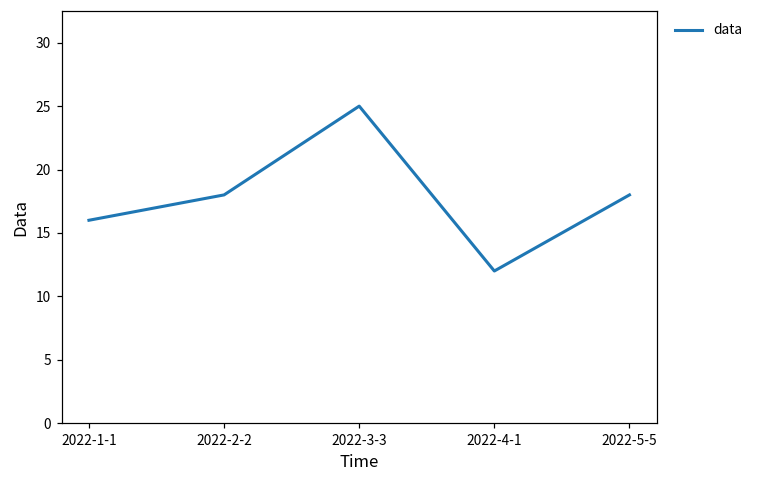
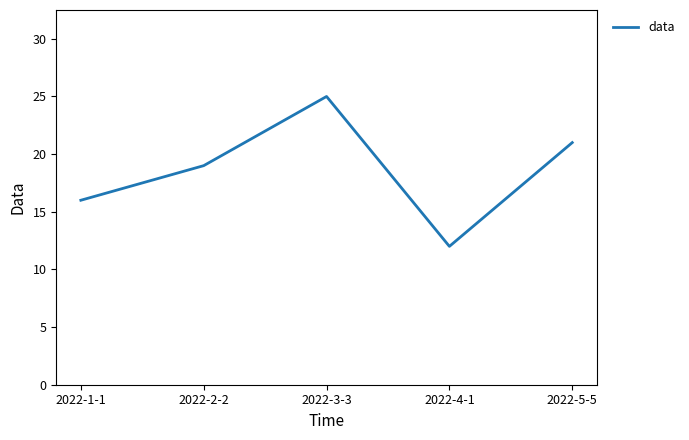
  {
    "2022-1-1": 16,
-   "2022-2-2": 18,
+   "2022-2-2": 19,
    "2022-3-3": 25,
    "2022-4-1": 12,
-   "2022-5-5": 18
+   "2022-5-5": 21
  }
